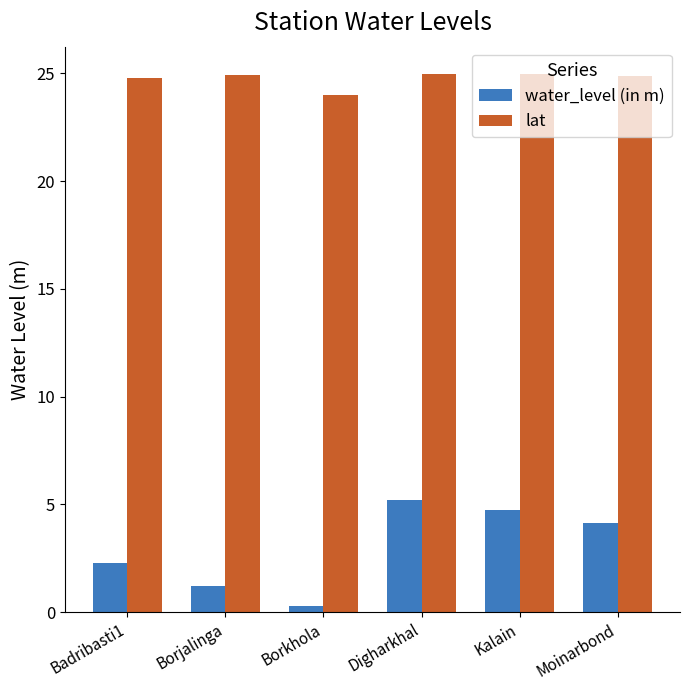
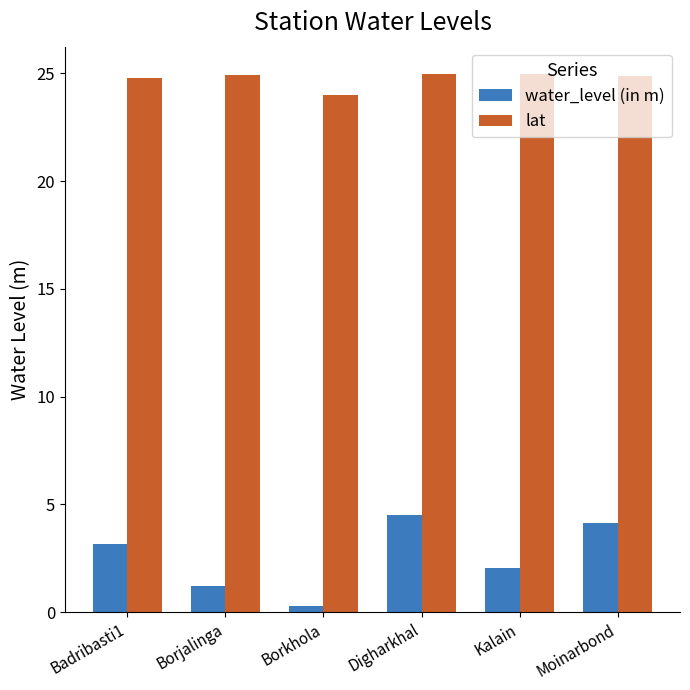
  {
    "water_level (in m)": {
-     "Badribasti1": 2.3,
+     "Badribasti1": 3.2,
      "Borjalinga": 1.2,
      "Borkhola": 0.3,
-     "Digharkhal": 5.2,
-     "Kalain": 4.7,
+     "Digharkhal": 4.5,
+     "Kalain": 2.0,
      "Moinarbond": 4.2
    },
    "lat": {
      "Badribasti1": 24.8,
      "Borjalinga": 24.9,
      "Borkhola": 24.0,
      "Digharkhal": 25.0
    }
  }
